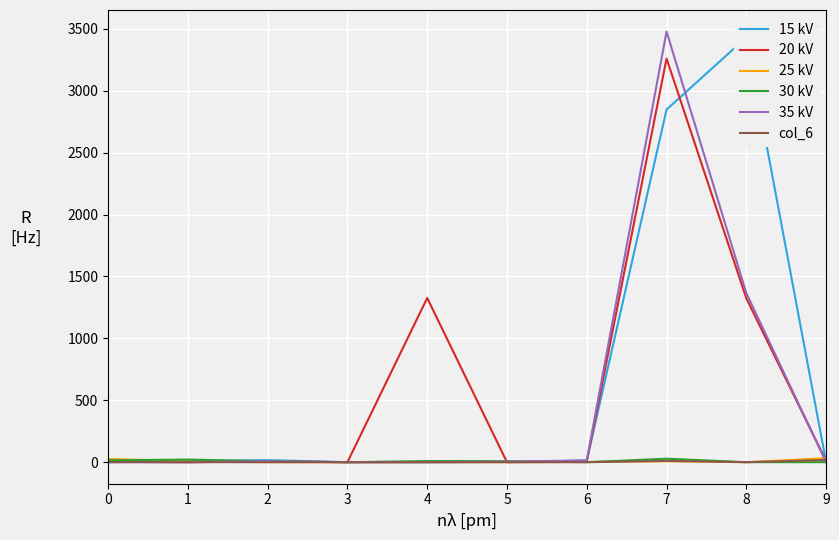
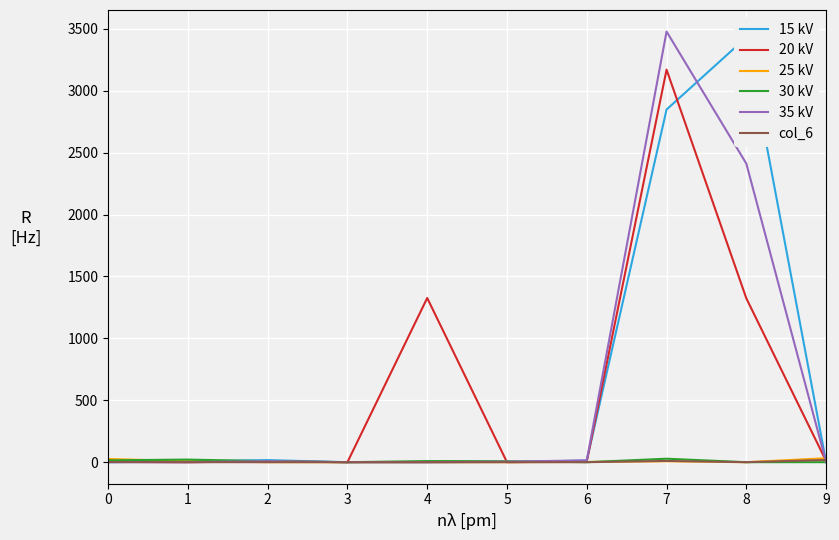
  {
    "15 kV": {
      "7": 2850
    },
    "20 kV": {
      "4": 1330,
-     "7": 3260,
+     "7": 3170,
      "8": 1320
    },
    "35 kV": {
      "7": 3480,
-     "8": 1370
+     "8": 2410
    }
  }
